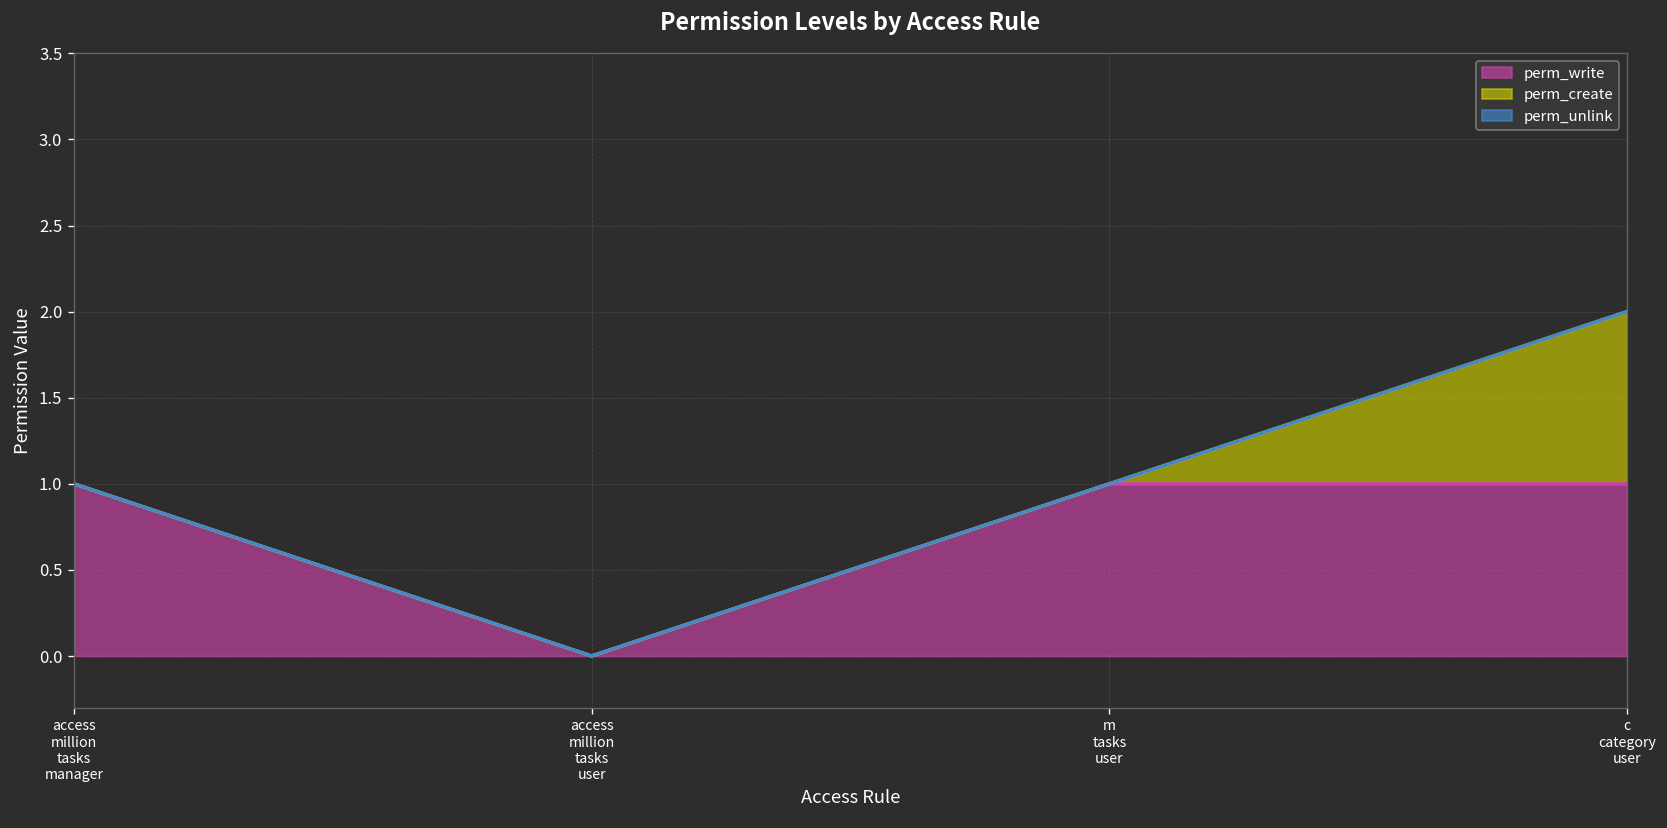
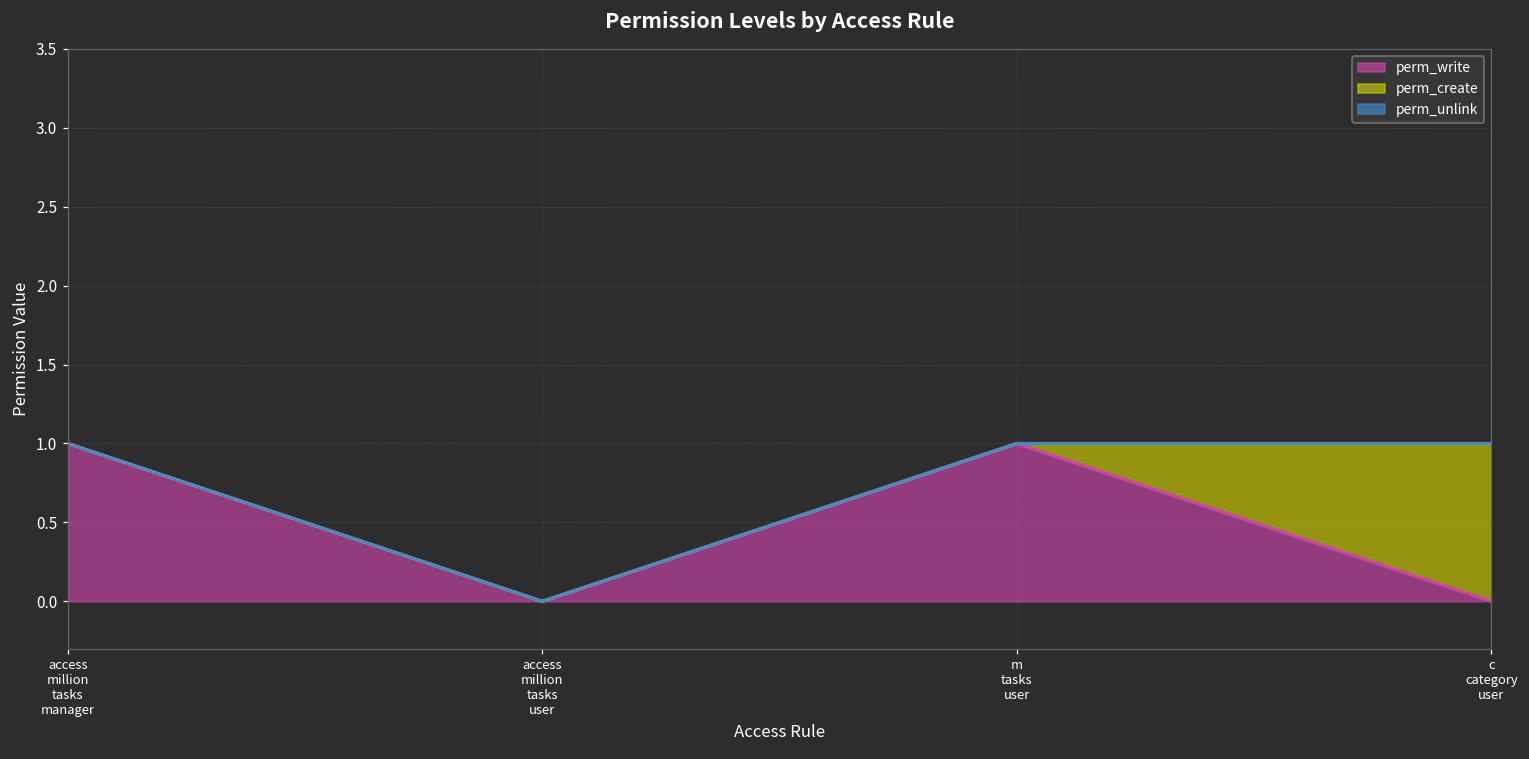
  {
    "perm_write": {
-     "c category user": 1
+     "c category user": 0
    }
  }
